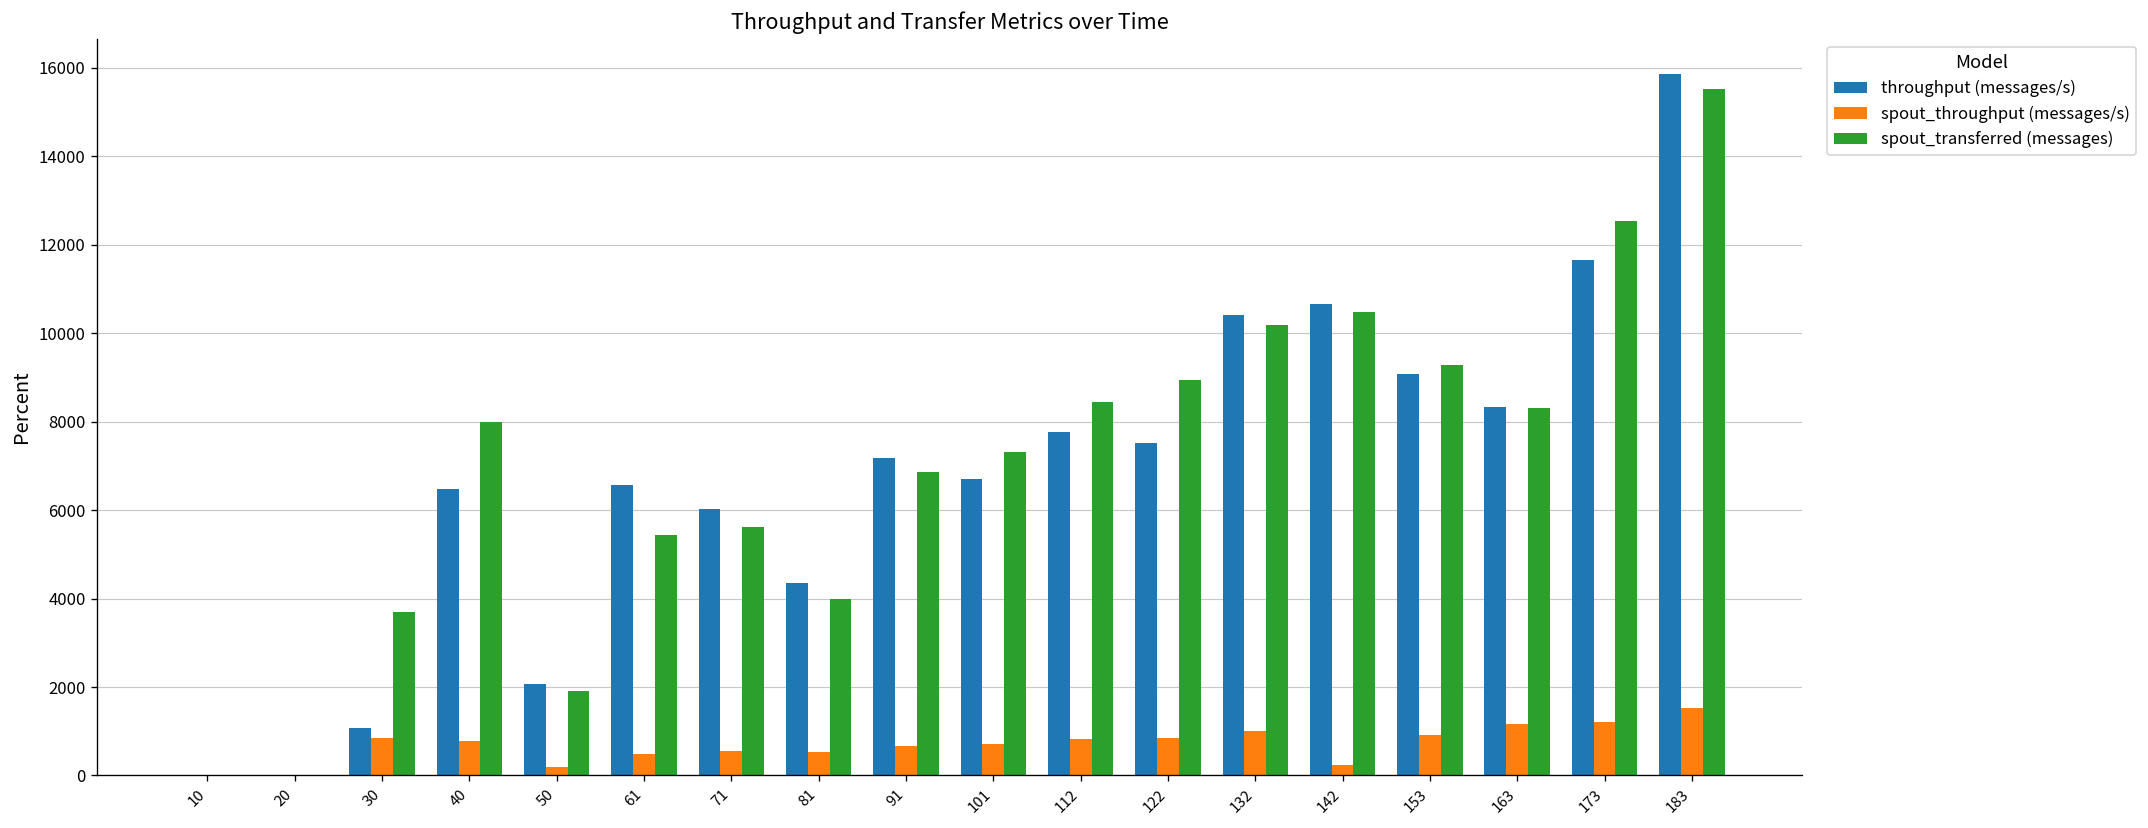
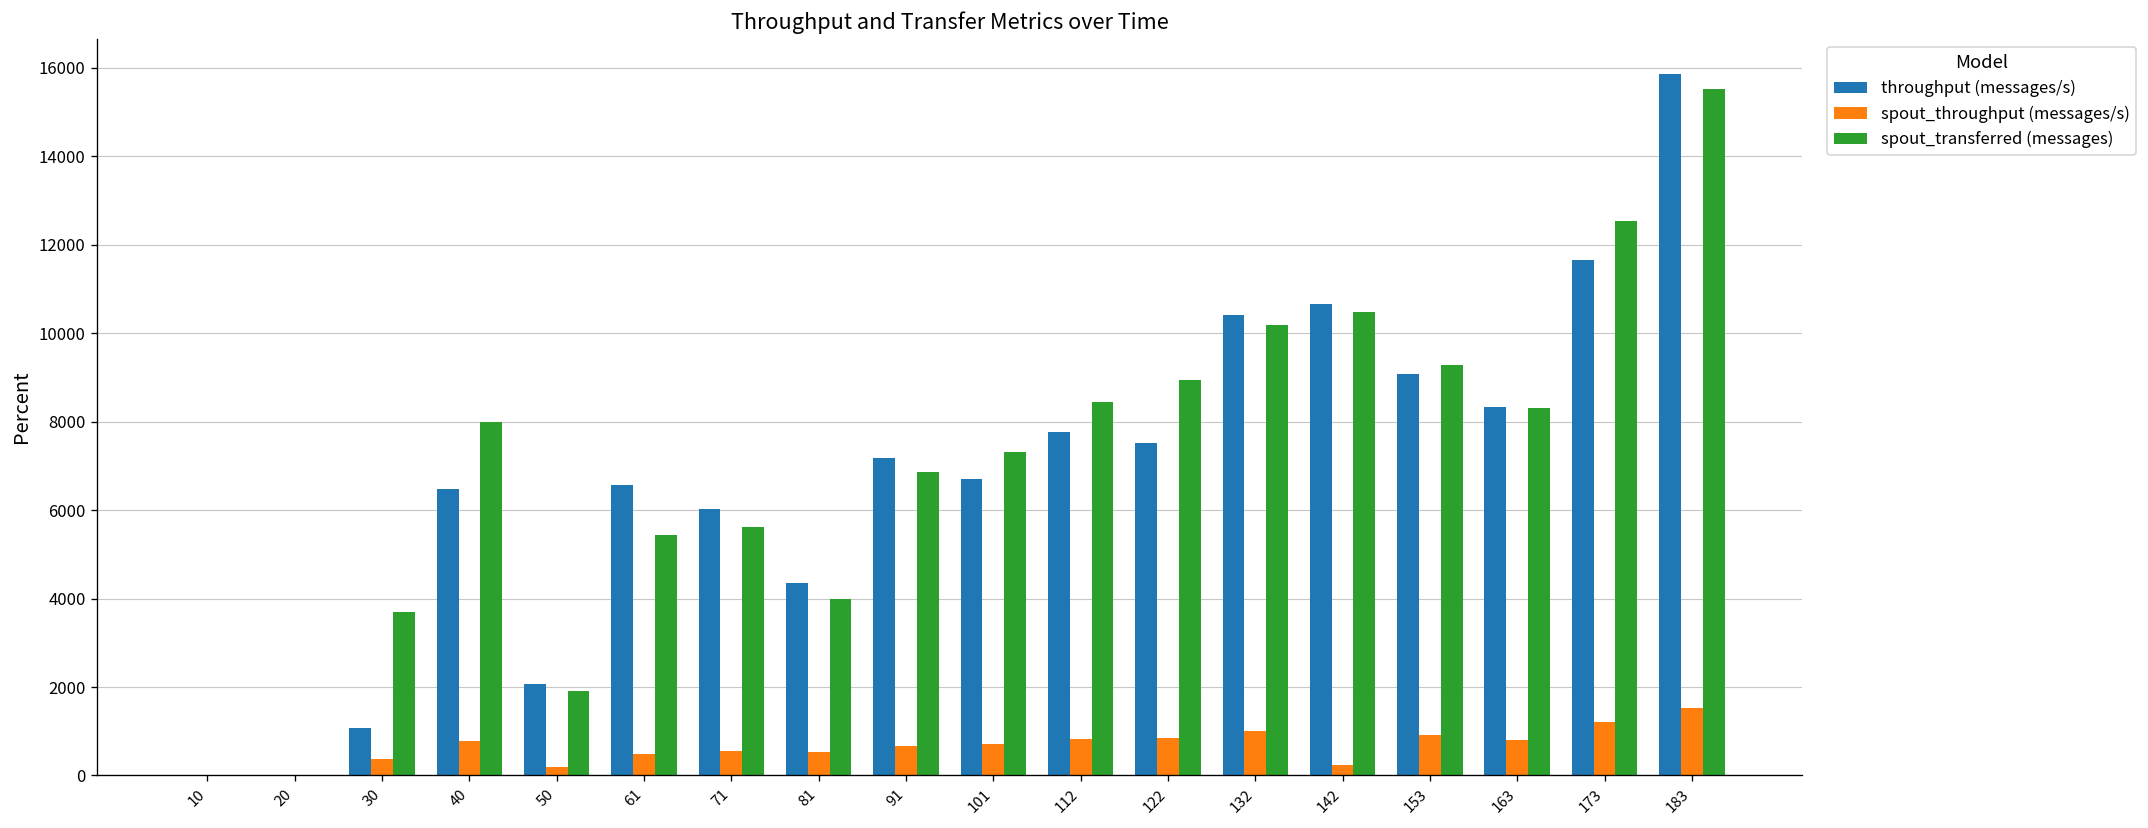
  {
    "throughput (messages/s)": {
      "10": 0,
      "20": 0,
      "30": 1100,
      "40": 6500,
      "50": 2100,
      "61": 6600,
      "71": 6000,
      "81": 4400,
      "91": 7200,
      "101": 6700,
      "112": 7800,
      "122": 7500,
      "132": 10400,
      "142": 10700,
      "153": 9100,
      "163": 8300,
      "173": 11700,
      "183": 15900
    },
    "spout_throughput (messages/s)": {
      "10": 0,
      "20": 0,
-     "30": 800,
+     "30": 400,
      "40": 800,
      "50": 200,
      "61": 500,
      "71": 600,
      "81": 500,
      "91": 700,
      "101": 700,
      "112": 800,
      "122": 900,
      "132": 1000,
      "142": 200,
      "153": 900,
-     "163": 1200,
+     "163": 800,
      "173": 1200,
      "183": 1500
    },
    "spout_transferred (messages)": {
      "10": 0,
      "20": 0,
      "30": 3700,
      "40": 8000,
      "50": 1900,
      "61": 5400,
      "71": 5600,
      "81": 4000,
      "91": 6900,
      "101": 7300,
      "112": 8400,
      "122": 8900,
      "132": 10200,
      "142": 10500,
      "153": 9300,
      "163": 8300,
      "173": 12500,
      "183": 15500
    }
  }
